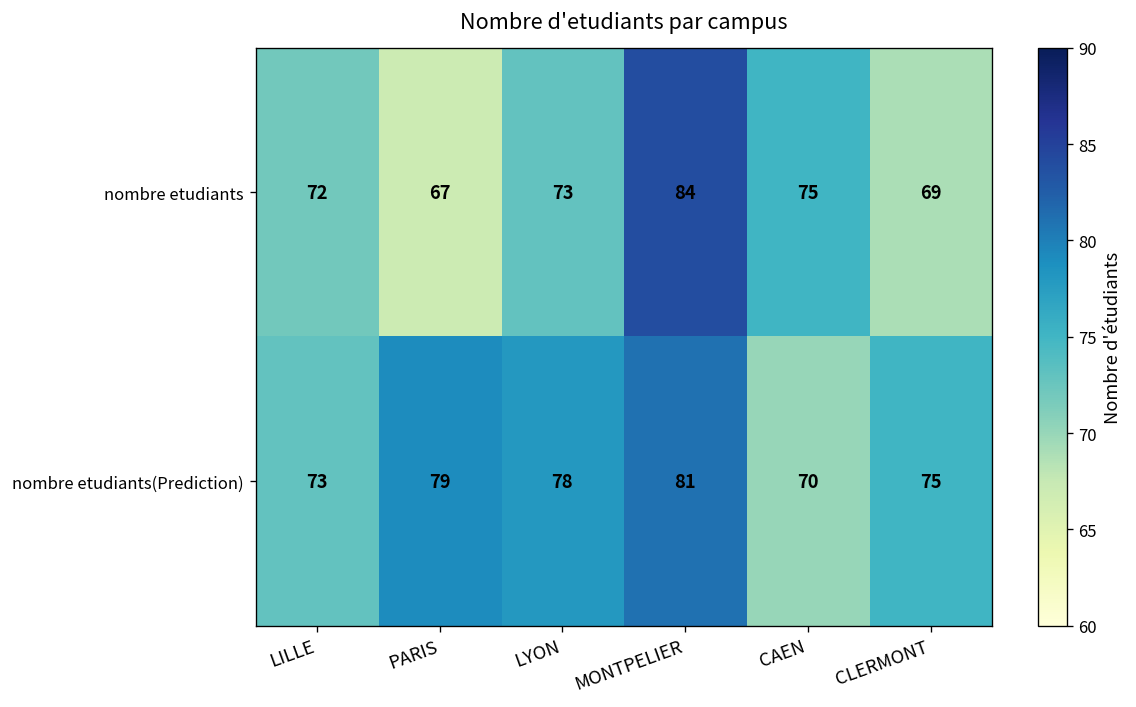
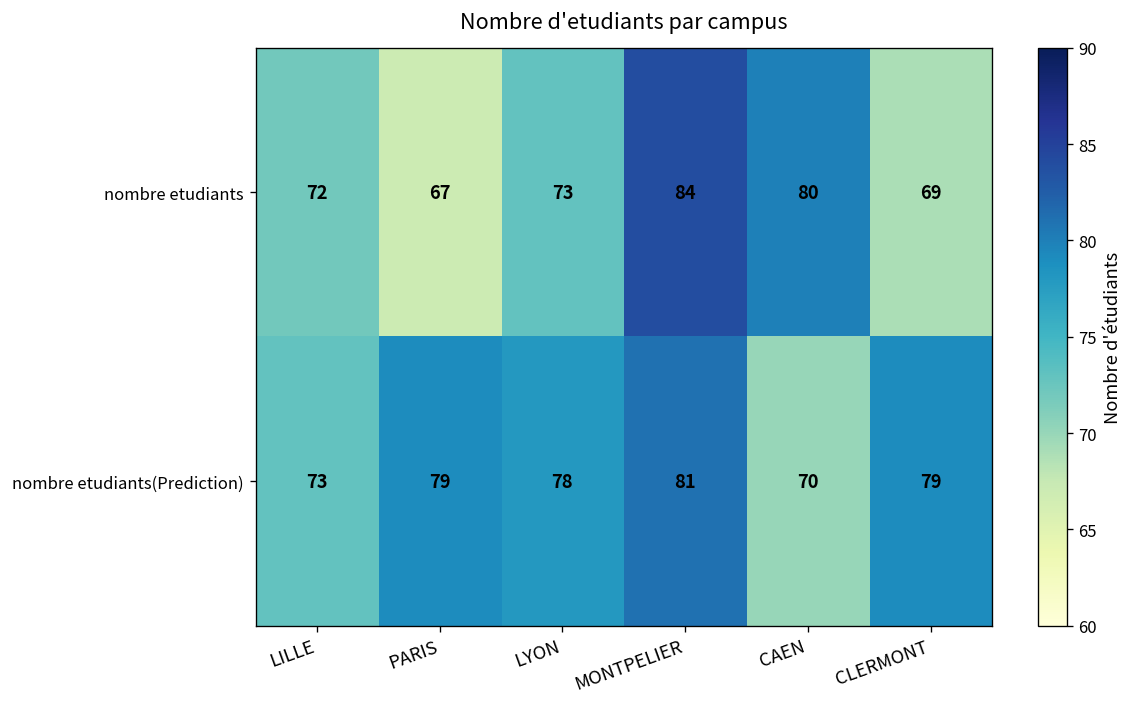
  {
    "nombre etudiants": {
      "LILLE": 72,
      "PARIS": 67,
      "LYON": 73,
      "MONTPELIER": 84,
-     "CAEN": 75,
+     "CAEN": 80,
      "CLERMONT": 69
    },
    "nombre etudiants(Prediction)": {
      "LILLE": 73,
      "PARIS": 79,
      "LYON": 78,
      "MONTPELIER": 81,
      "CAEN": 70,
-     "CLERMONT": 75
+     "CLERMONT": 79
    }
  }
